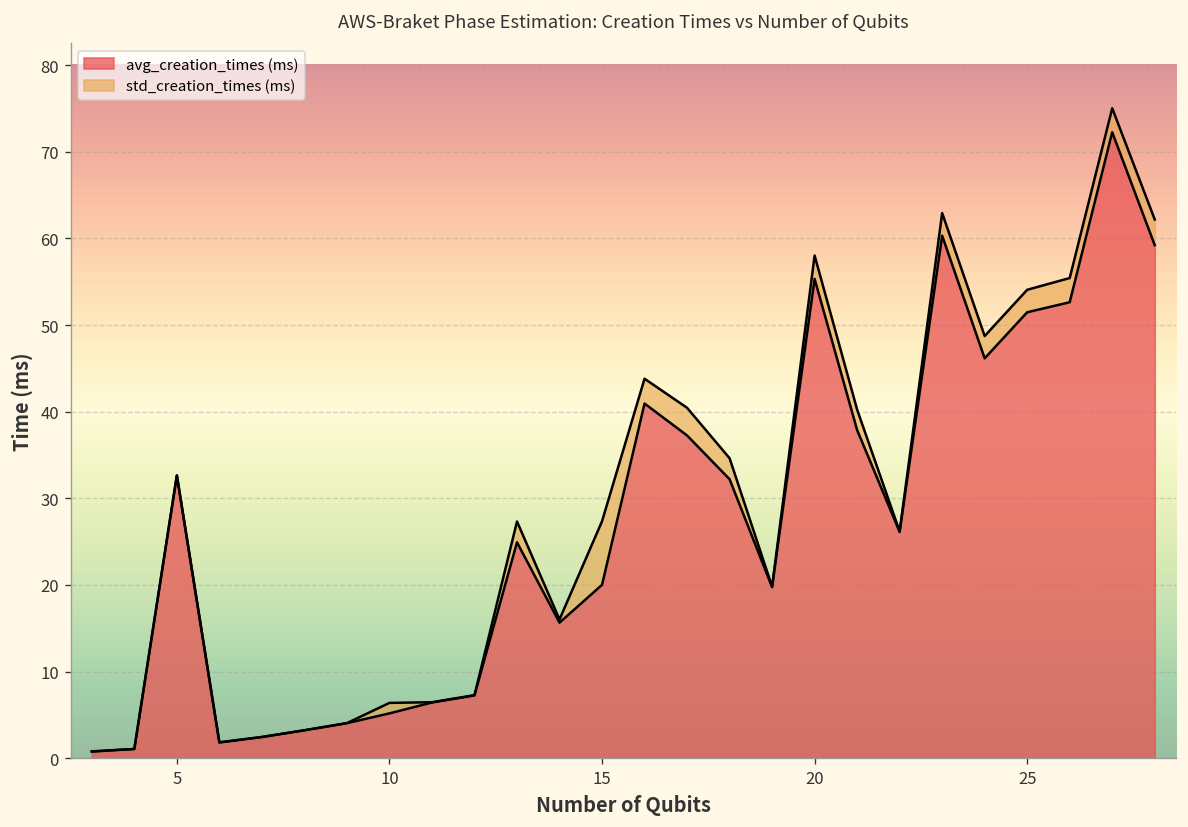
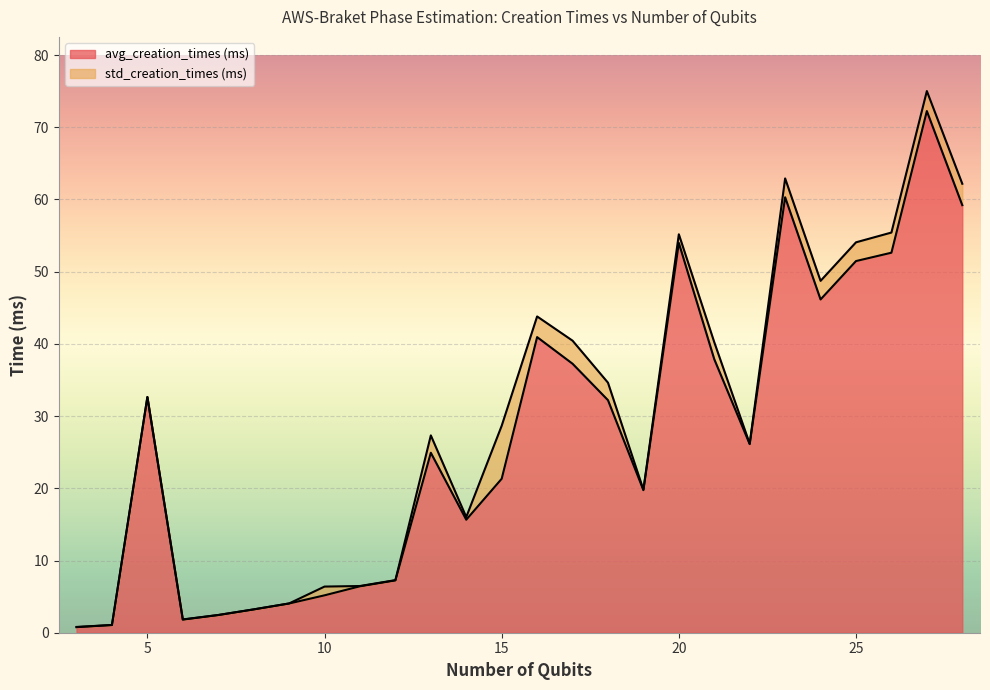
  {
    "avg_creation_times (ms)": {
      "10": 5,
-     "15": 20,
-     "20": 55,
+     "15": 21,
+     "20": 54,
      "25": 51
    },
    "std_creation_times (ms)": {
      "10": 1,
      "15": 7,
-     "20": 3,
+     "20": 1,
      "25": 3
    }
  }
